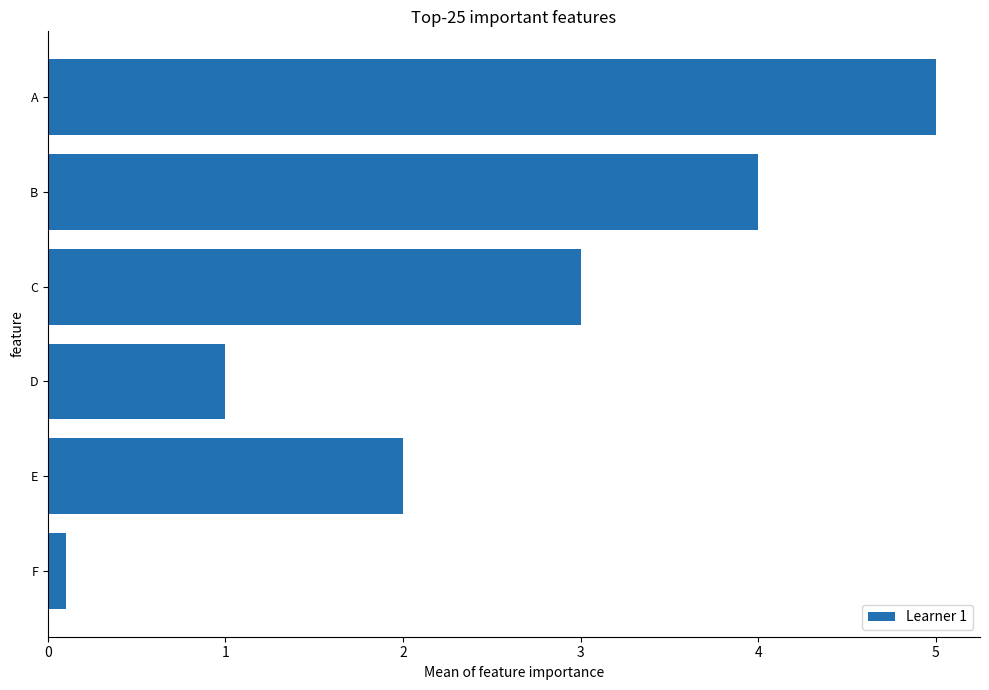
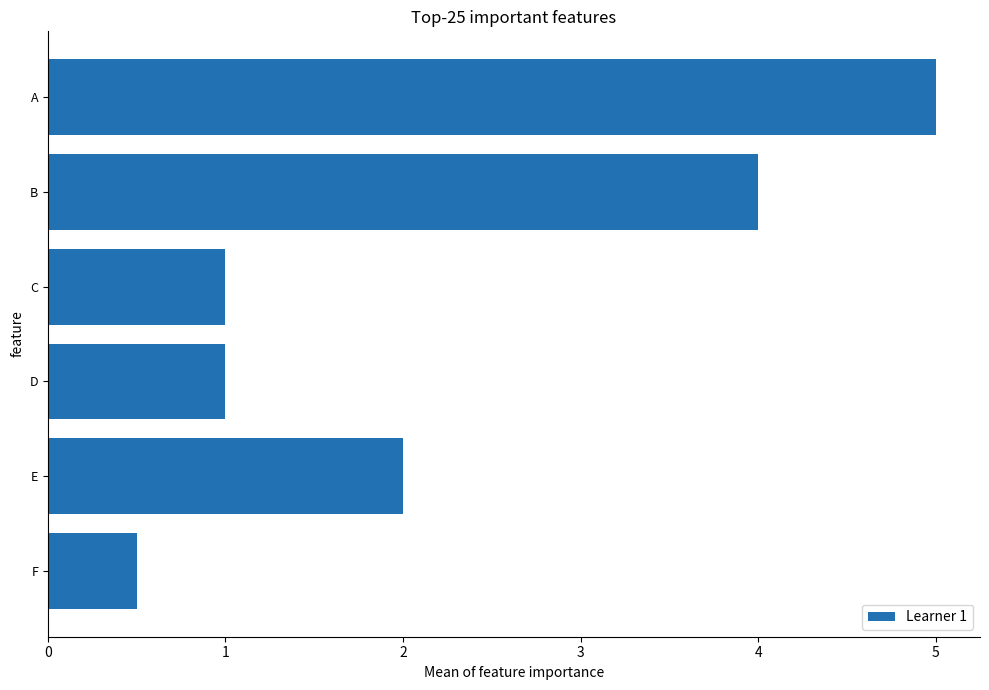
  {
    "A": 5.0,
    "B": 4.0,
-   "C": 3,
+   "C": 1,
    "D": 1.0,
    "E": 2.0,
-   "F": 0.1
+   "F": 0.5
  }
